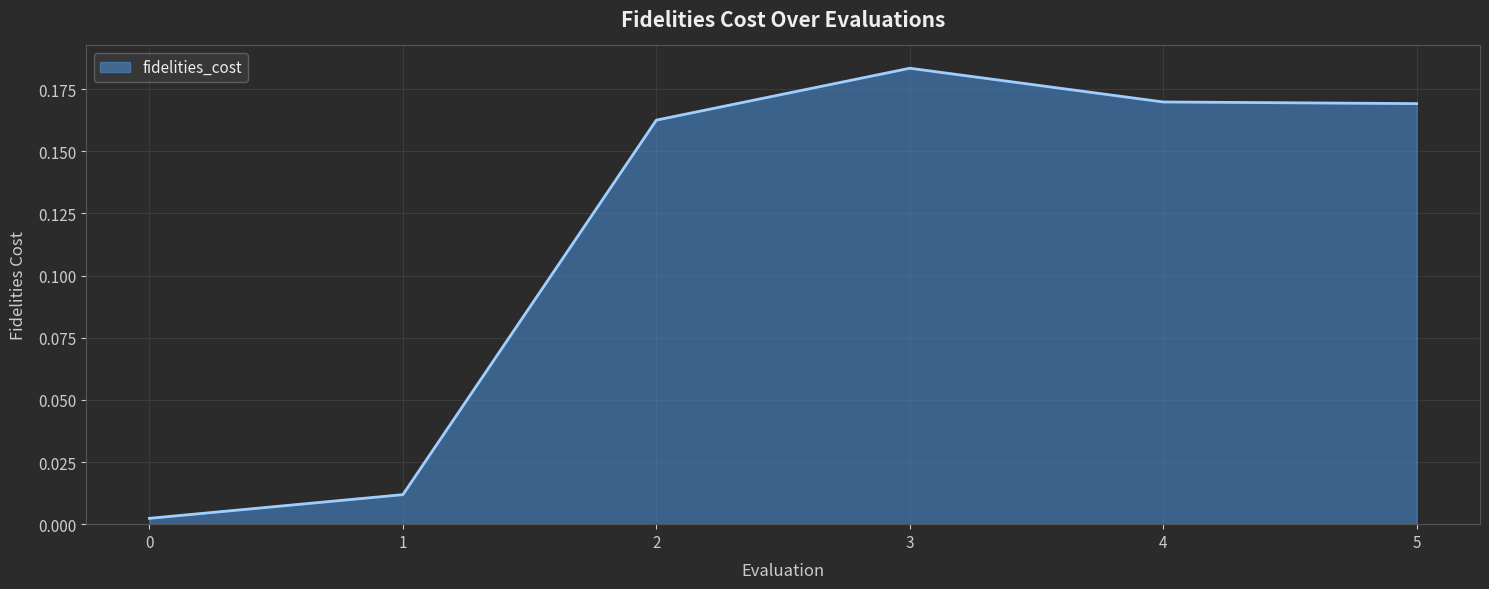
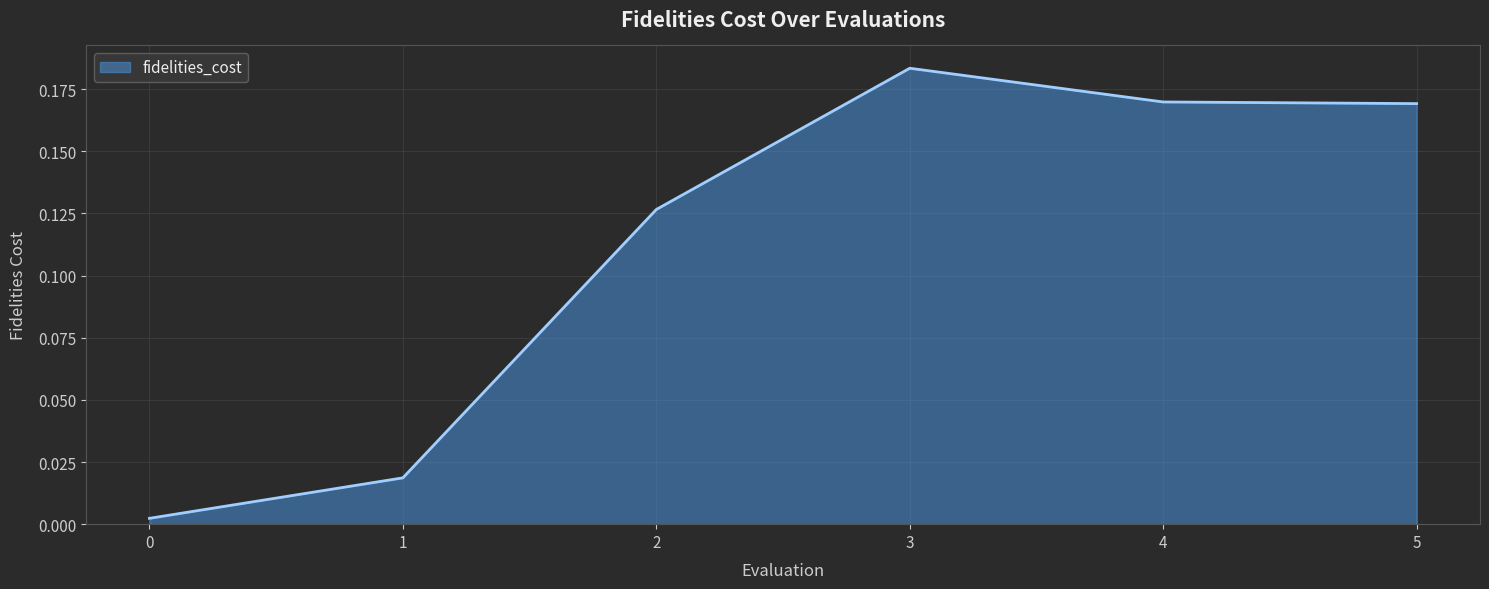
  {
    "0": 0.002,
-   "1": 0.012,
-   "2": 0.163,
+   "1": 0.019,
+   "2": 0.127,
    "3": 0.183,
    "4": 0.170,
    "5": 0.169
  }
